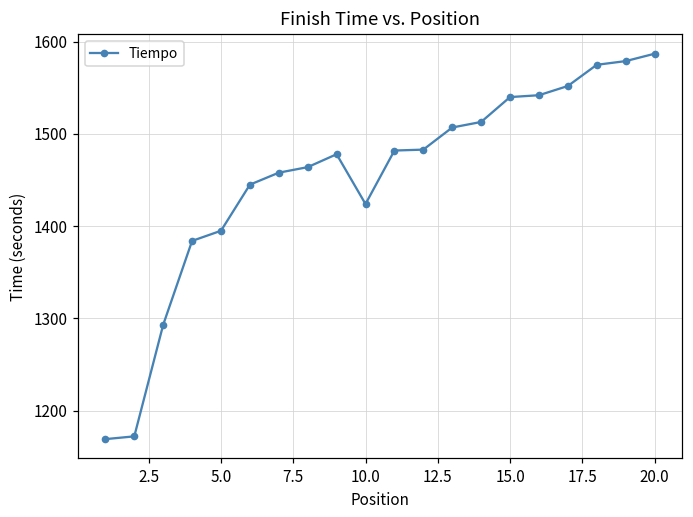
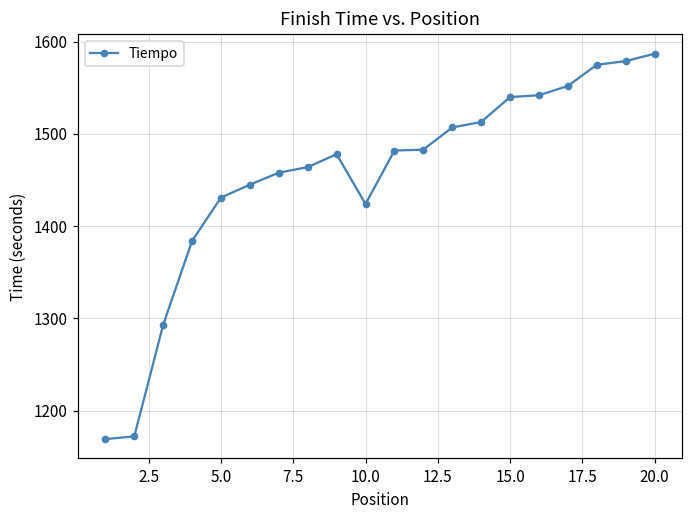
  {
-   "5.0": 1400,
+   "5.0": 1430,
    "10.0": 1420,
    "15.0": 1540,
    "20.0": 1590
  }
